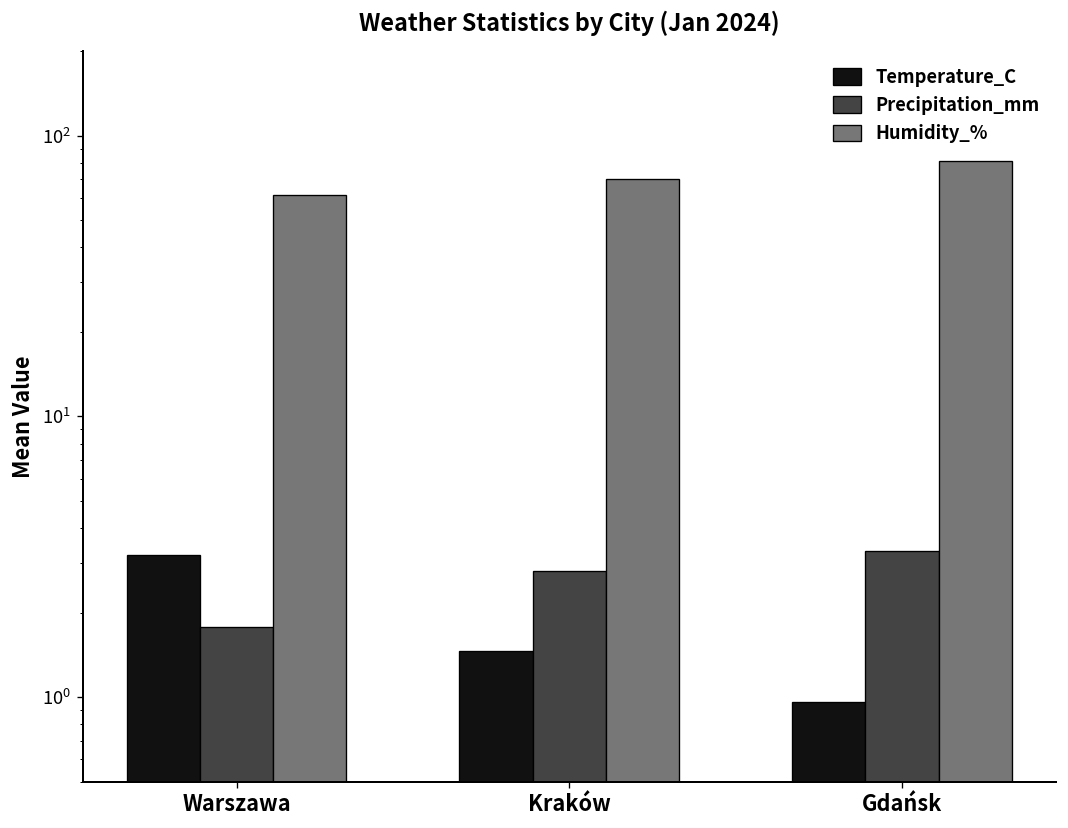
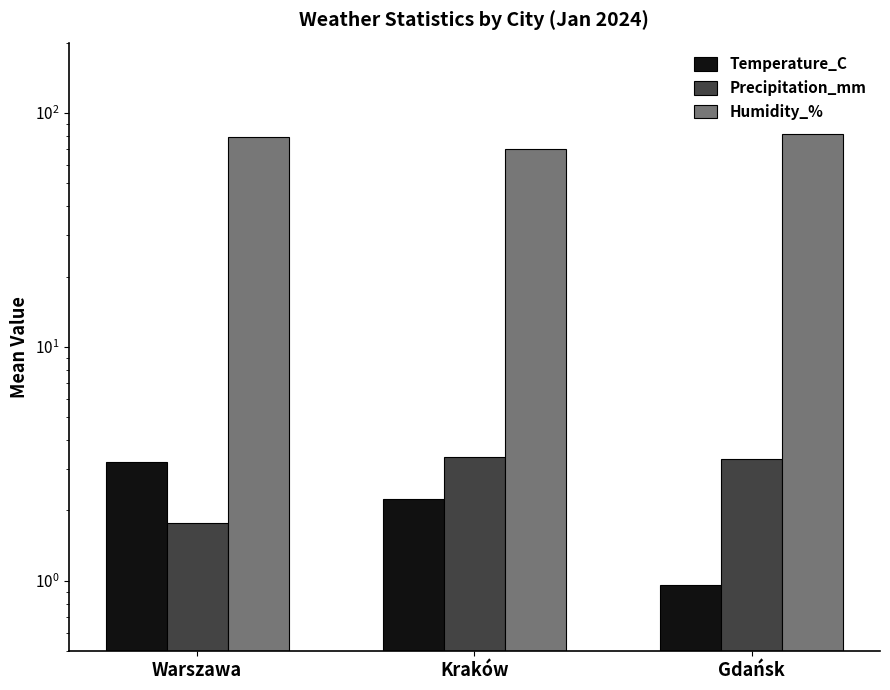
  {
    "Temperature_C": {
      "Warszawa": 3.2,
-     "Kraków": 1.5,
+     "Kraków": 2.2,
      "Gdańsk": 0.96
    },
    "Precipitation_mm": {
      "Warszawa": 1.8,
-     "Kraków": 2.8,
+     "Kraków": 3.4,
      "Gdańsk": 3.3
    },
    "Humidity_%": {
-     "Warszawa": 62,
+     "Warszawa": 79,
      "Kraków": 70,
      "Gdańsk": 81
    }
  }
